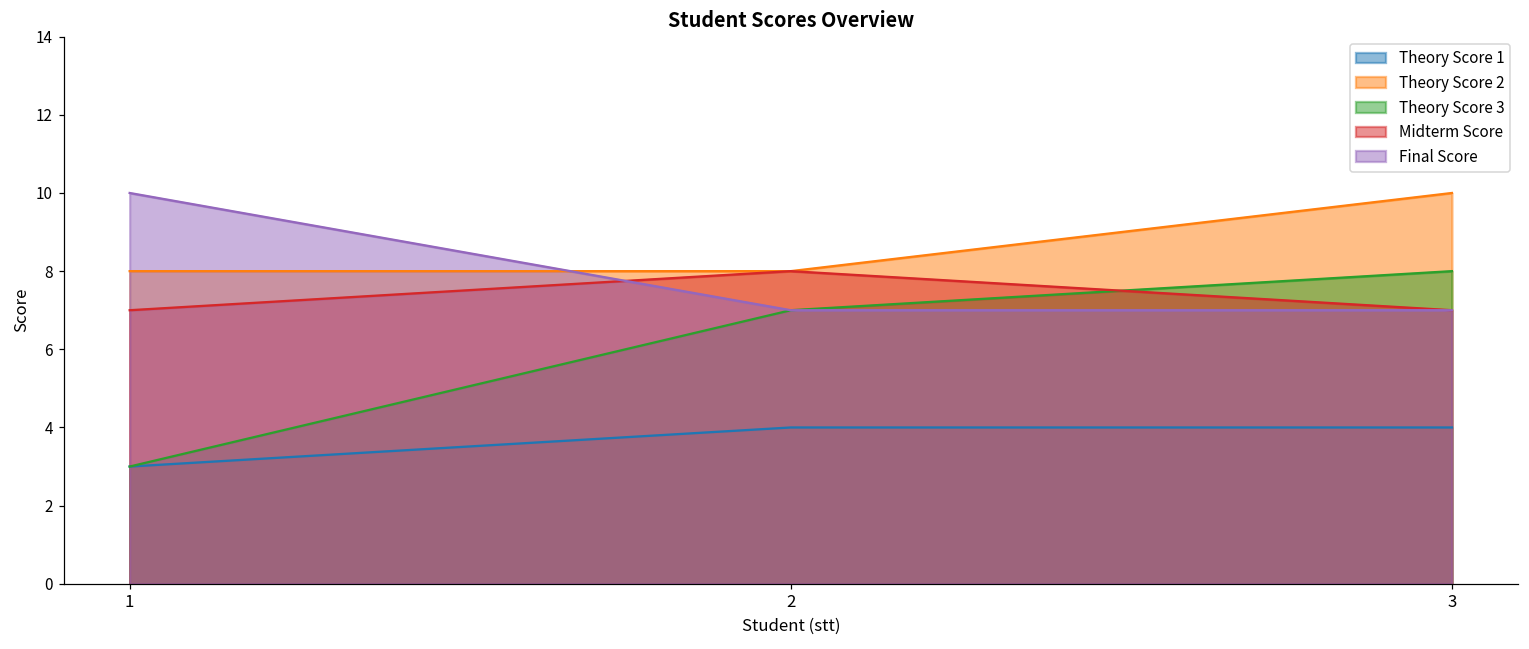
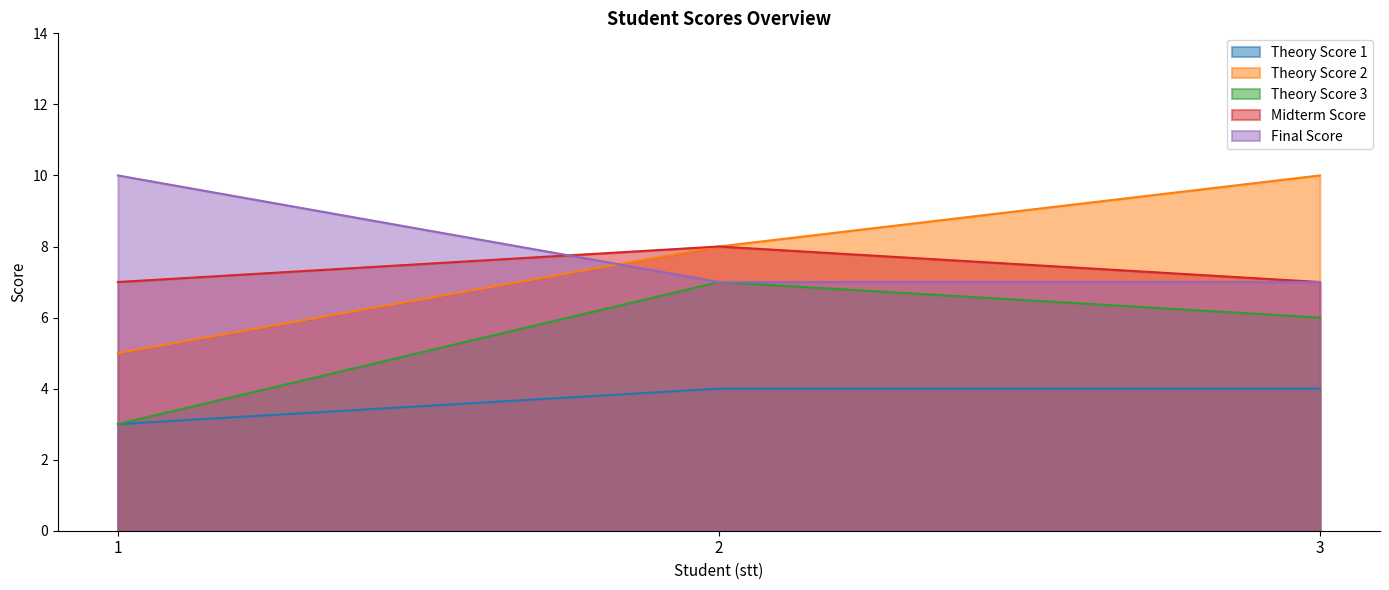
  {
    "Theory Score 1": {
      "2": 4,
      "3": 4
    },
    "Theory Score 2": {
-     "1": 8,
+     "1": 5,
      "3": 10
    },
    "Theory Score 3": {
-     "3": 8
+     "3": 6
    },
    "Midterm Score": {
      "1": 7
    },
    "Final Score": {
      "1": 10
    }
  }
